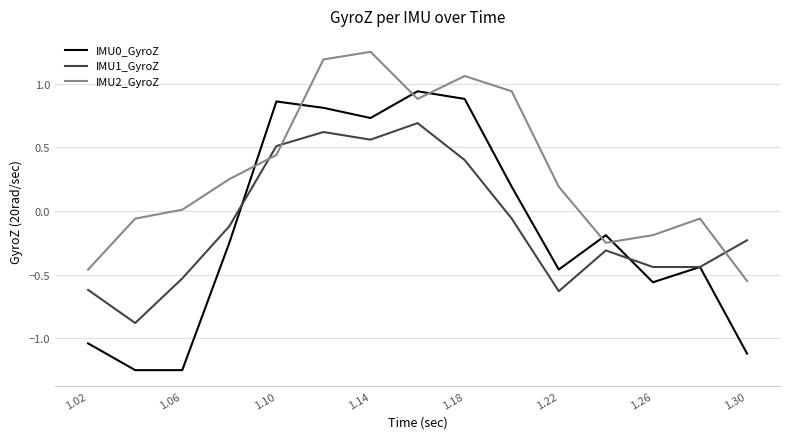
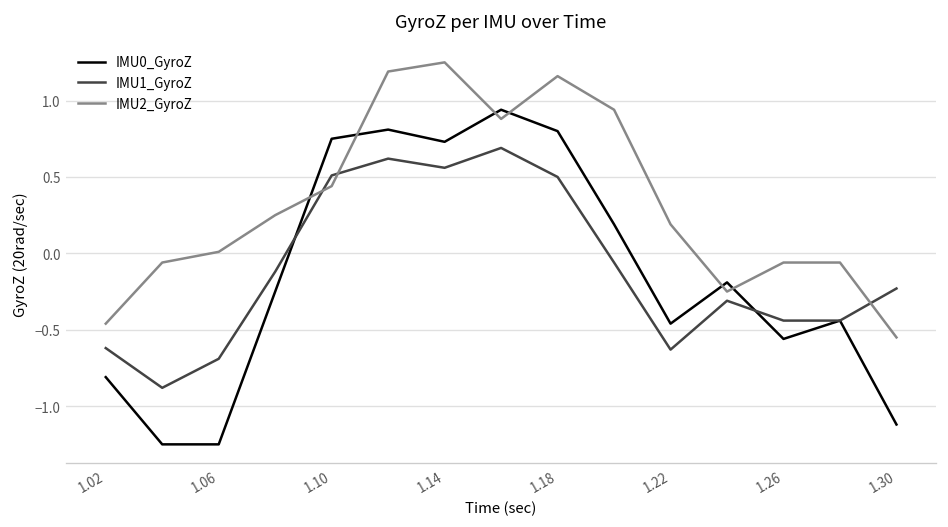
  {
    "IMU0_GyroZ": {
-     "1.02": -1.04,
+     "1.02": -0.81,
      "1.06": -1.25,
-     "1.10": 0.86,
+     "1.10": 0.75,
      "1.14": 0.73,
-     "1.18": 0.88,
+     "1.18": 0.80,
      "1.22": -0.46,
      "1.26": -0.56,
      "1.30": -1.12
    },
    "IMU1_GyroZ": {
      "1.02": -0.62,
-     "1.06": -0.53,
+     "1.06": -0.69,
      "1.10": 0.51,
      "1.14": 0.56,
-     "1.18": 0.4,
+     "1.18": 0.5,
      "1.22": -0.63,
      "1.26": -0.44,
      "1.30": -0.23
    },
    "IMU2_GyroZ": {
      "1.02": -0.46,
      "1.06": 0.01,
      "1.10": 0.44,
      "1.14": 1.25,
-     "1.18": 1.06,
+     "1.18": 1.16,
      "1.22": 0.19,
-     "1.26": -0.19,
+     "1.26": -0.06,
      "1.30": -0.55
    }
  }
